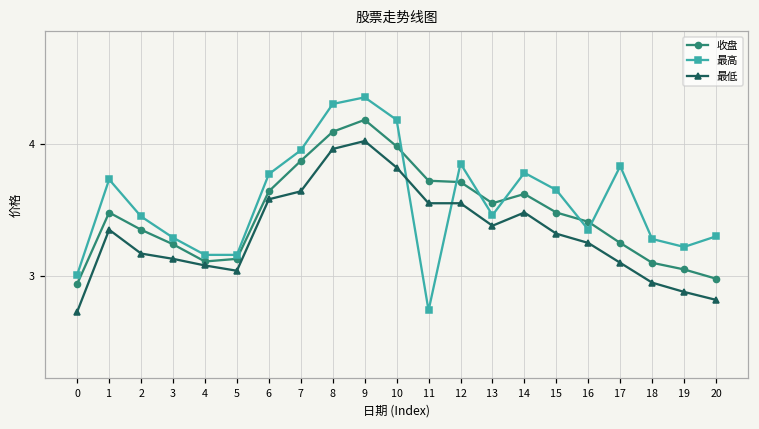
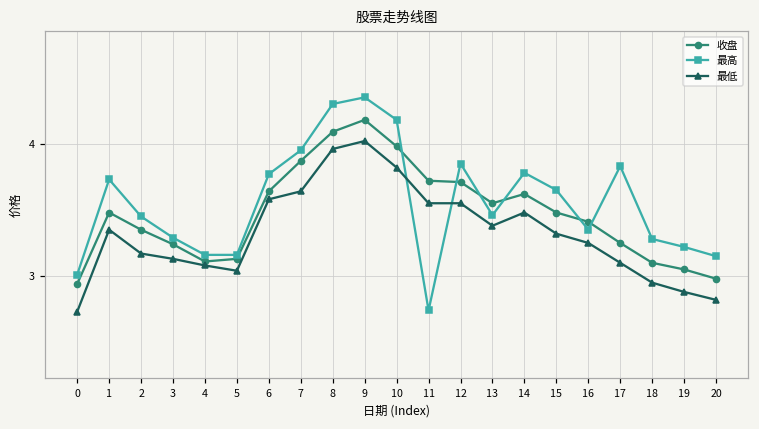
  {
    "最高": {
      "0": 3.01,
      "1": 3.73,
      "2": 3.45,
      "3": 3.29,
      "4": 3.16,
      "5": 3.16,
      "6": 3.77,
      "7": 3.95,
      "8": 4.30,
      "9": 4.35,
      "10": 4.18,
      "11": 2.74,
      "12": 3.85,
      "13": 3.46,
      "14": 3.78,
      "15": 3.65,
      "16": 3.35,
      "17": 3.83,
      "18": 3.28,
      "19": 3.22,
-     "20": 3.30
+     "20": 3.15
    }
  }
